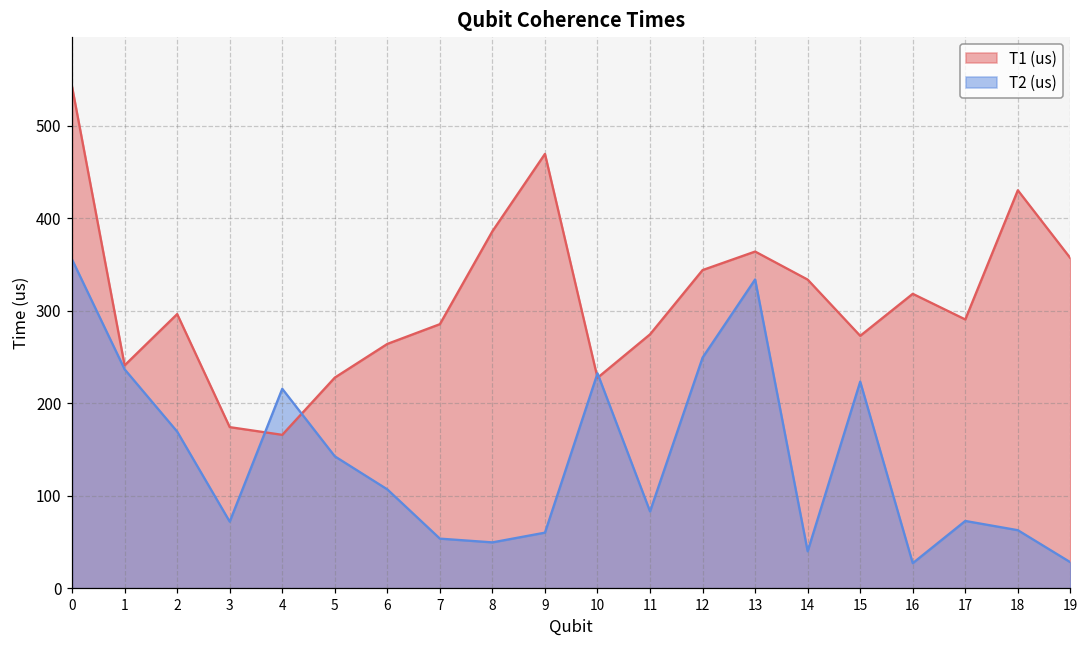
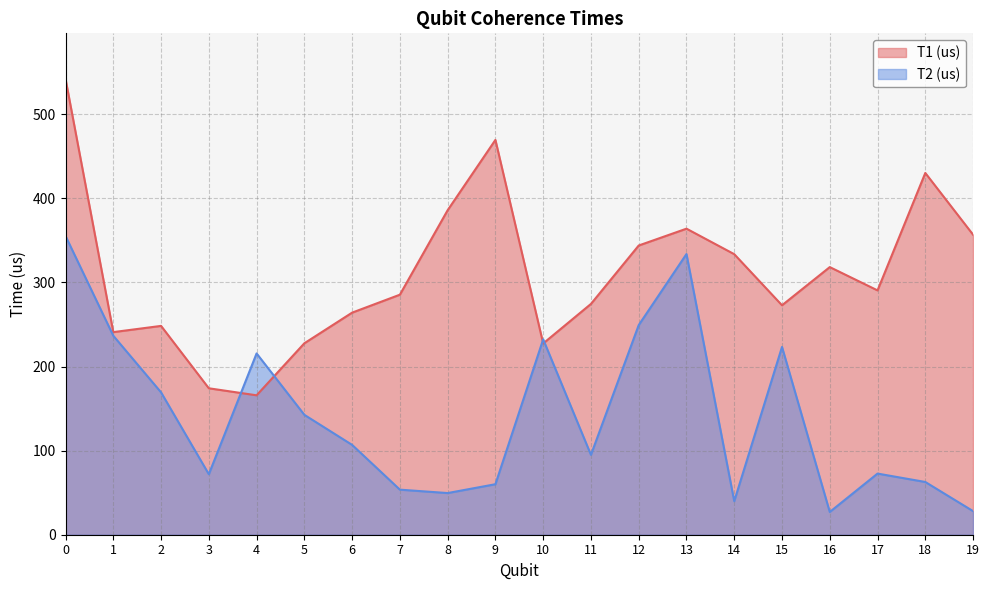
  {
    "T1 (us)": {
      "0": 540,
      "1": 240,
-     "2": 300,
+     "2": 250,
      "3": 170,
      "4": 170,
      "5": 230,
      "6": 260,
      "7": 290,
      "8": 390,
      "9": 470,
      "10": 230,
      "11": 270,
      "12": 340,
      "13": 360,
      "14": 330,
      "15": 270,
      "16": 320,
      "17": 290,
      "18": 430,
      "19": 360
    },
    "T2 (us)": {
      "0": 360,
      "1": 240,
      "2": 170,
      "3": 70,
      "4": 220,
      "5": 140,
      "6": 110,
      "7": 50,
      "8": 50,
      "9": 60,
      "10": 230,
-     "11": 80,
+     "11": 100,
      "12": 250,
      "13": 330,
      "14": 40,
      "15": 220,
      "16": 30,
      "17": 70,
      "18": 60,
      "19": 30
    }
  }
